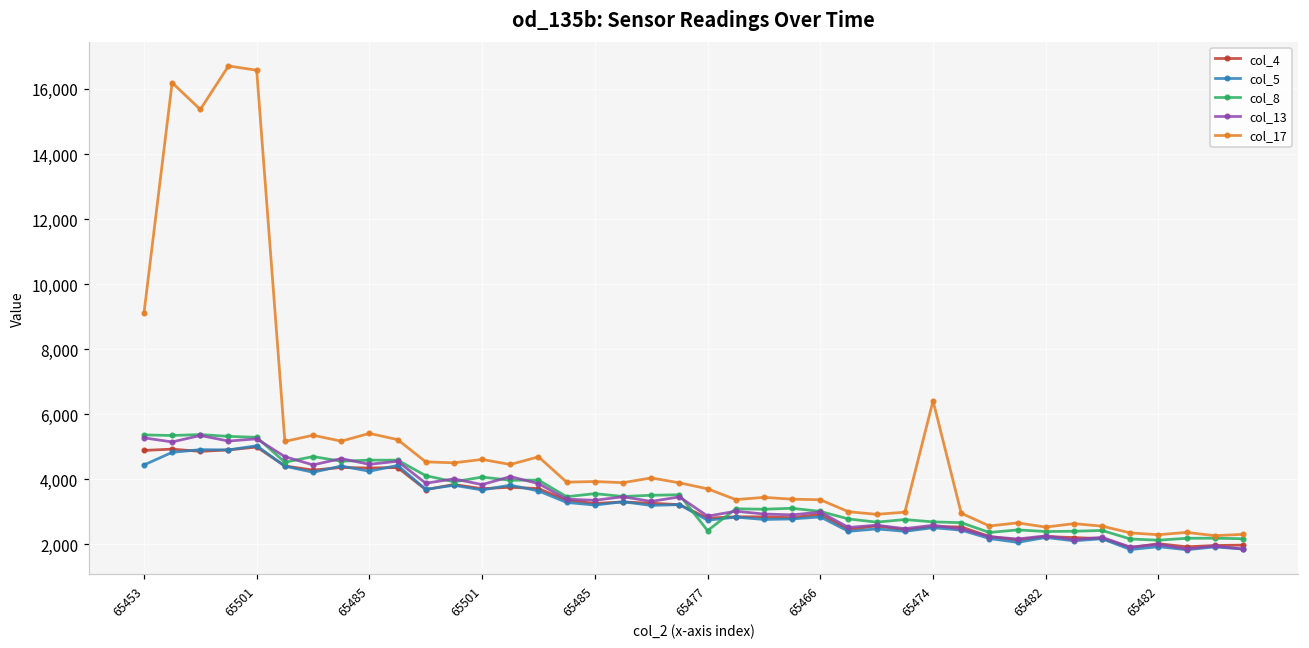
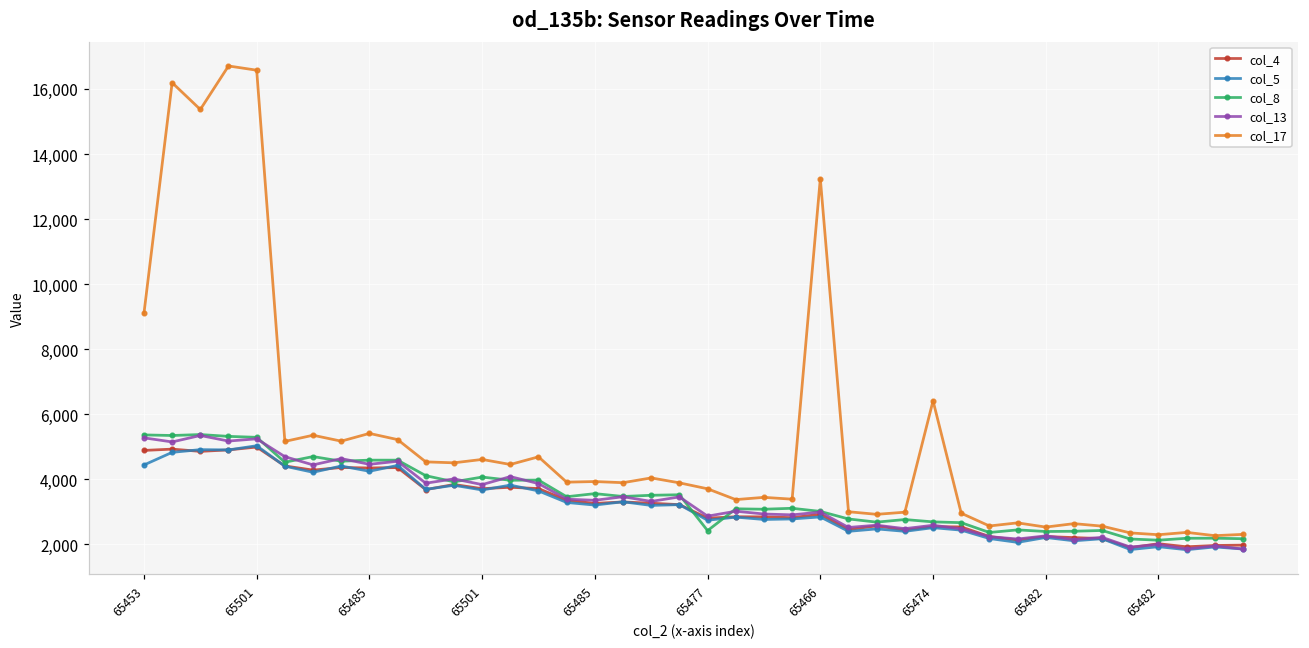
  {
    "col_4": {
      "65453": "4,900"
    },
    "col_5": {
      "65453": "4,400"
    },
    "col_8": {
      "65453": "5,400",
      "65477": "2,400",
      "65474": "2,700"
    },
    "col_13": {
      "65453": "5,300"
    },
    "col_17": {
      "65453": "9,100",
      "65477": "3,700",
-     "65466": "3,400",
+     "65466": "13,200",
      "65474": "6,400"
    }
  }
